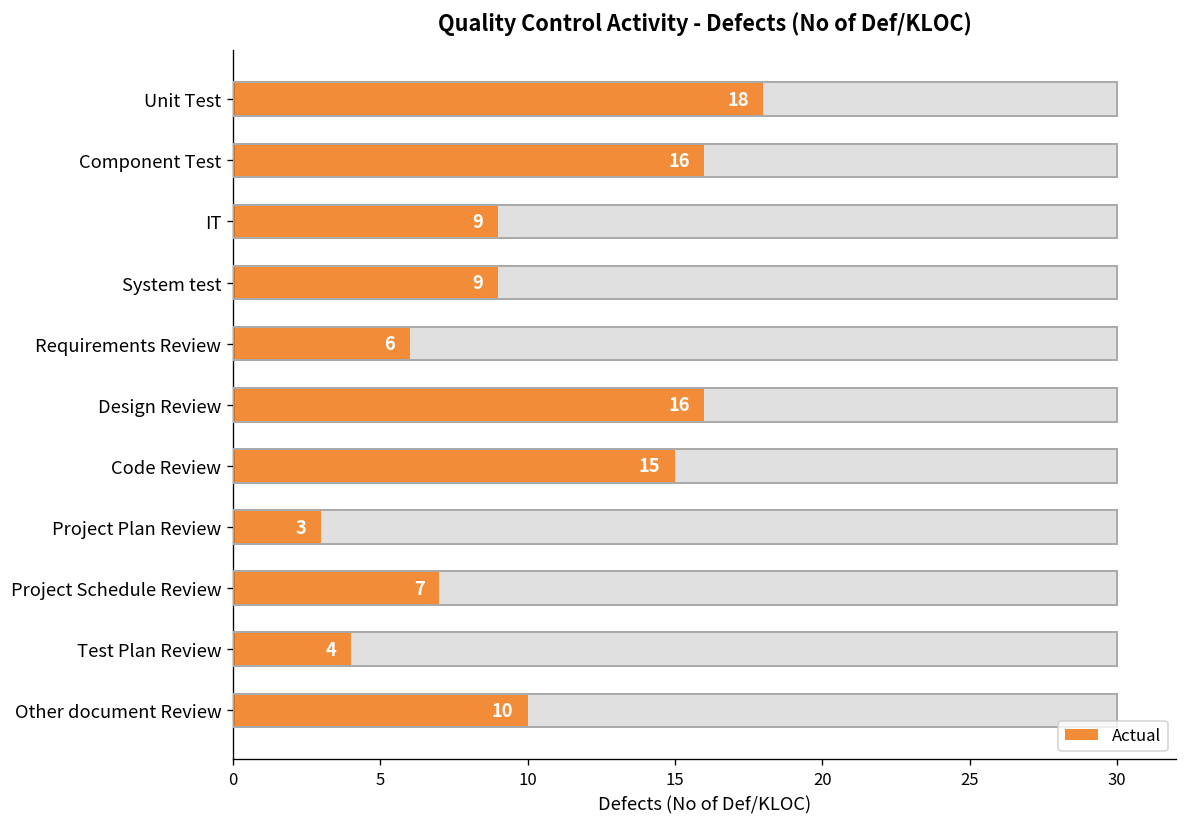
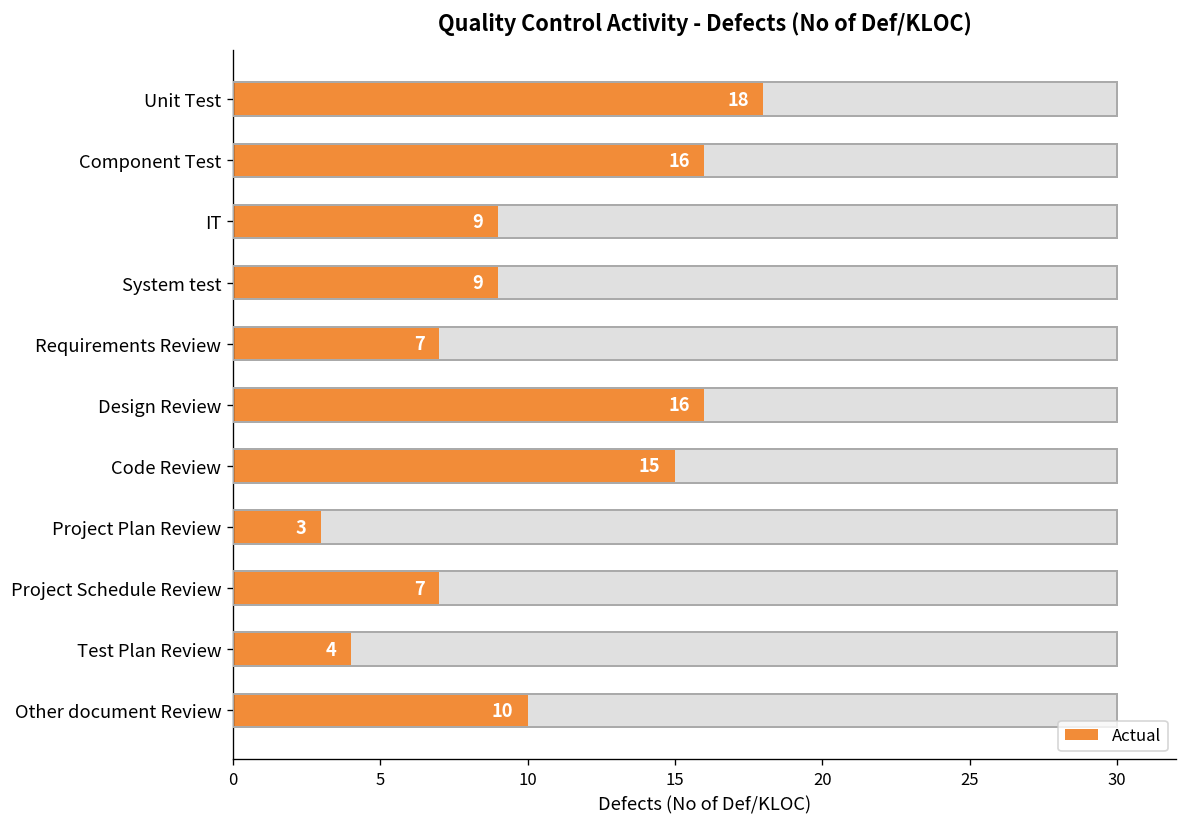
  {
    "Actual": {
-     "Requirements Review": 6
+     "Requirements Review": 7
    }
  }
